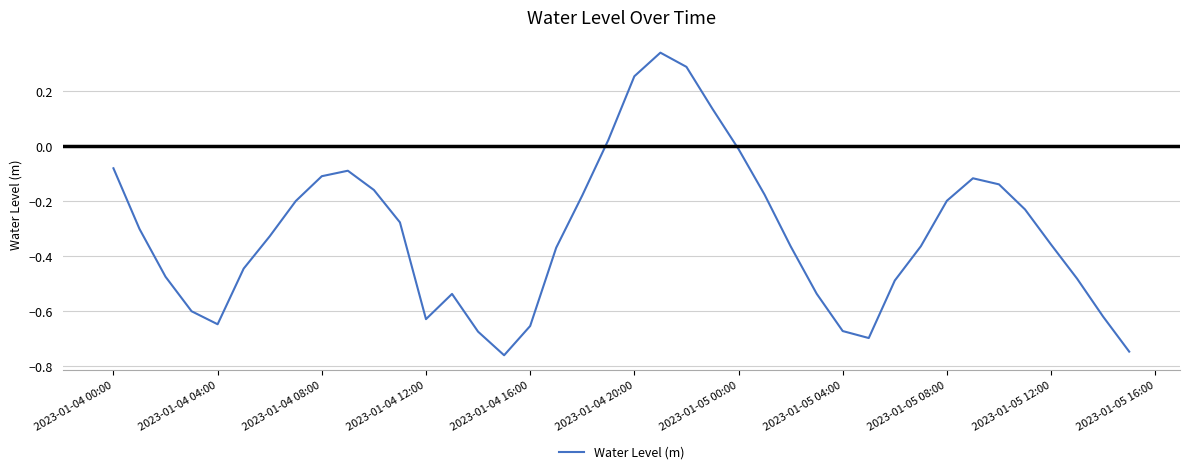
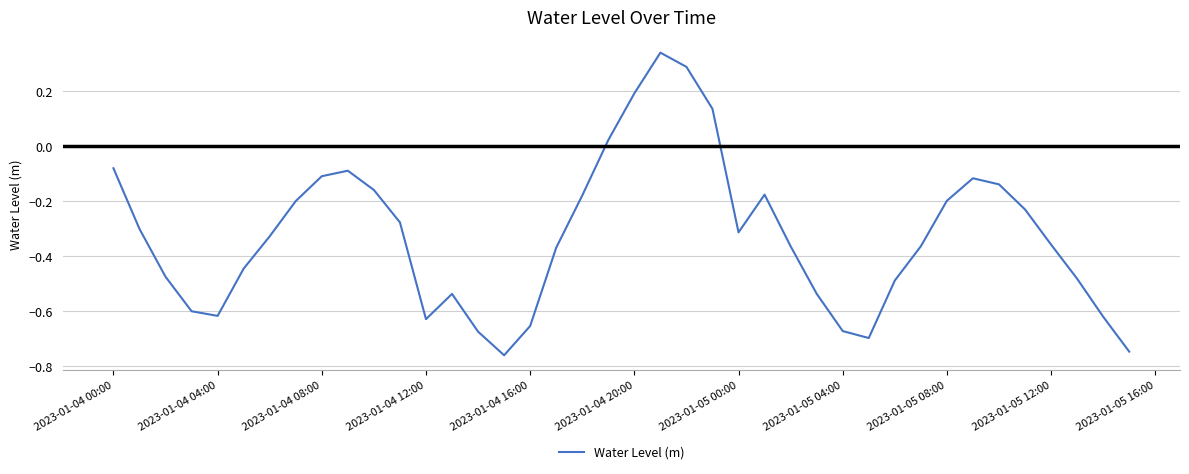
  {
    "2023-01-04 00:00": -0.08,
-   "2023-01-04 04:00": -0.65,
+   "2023-01-04 04:00": -0.62,
    "2023-01-04 08:00": -0.11,
    "2023-01-04 12:00": -0.63,
    "2023-01-04 16:00": -0.65,
-   "2023-01-04 20:00": 0.25,
-   "2023-01-05 00:00": -0.01,
+   "2023-01-04 20:00": 0.19,
+   "2023-01-05 00:00": -0.31,
    "2023-01-05 04:00": -0.67,
    "2023-01-05 08:00": -0.20,
    "2023-01-05 12:00": -0.36
  }
